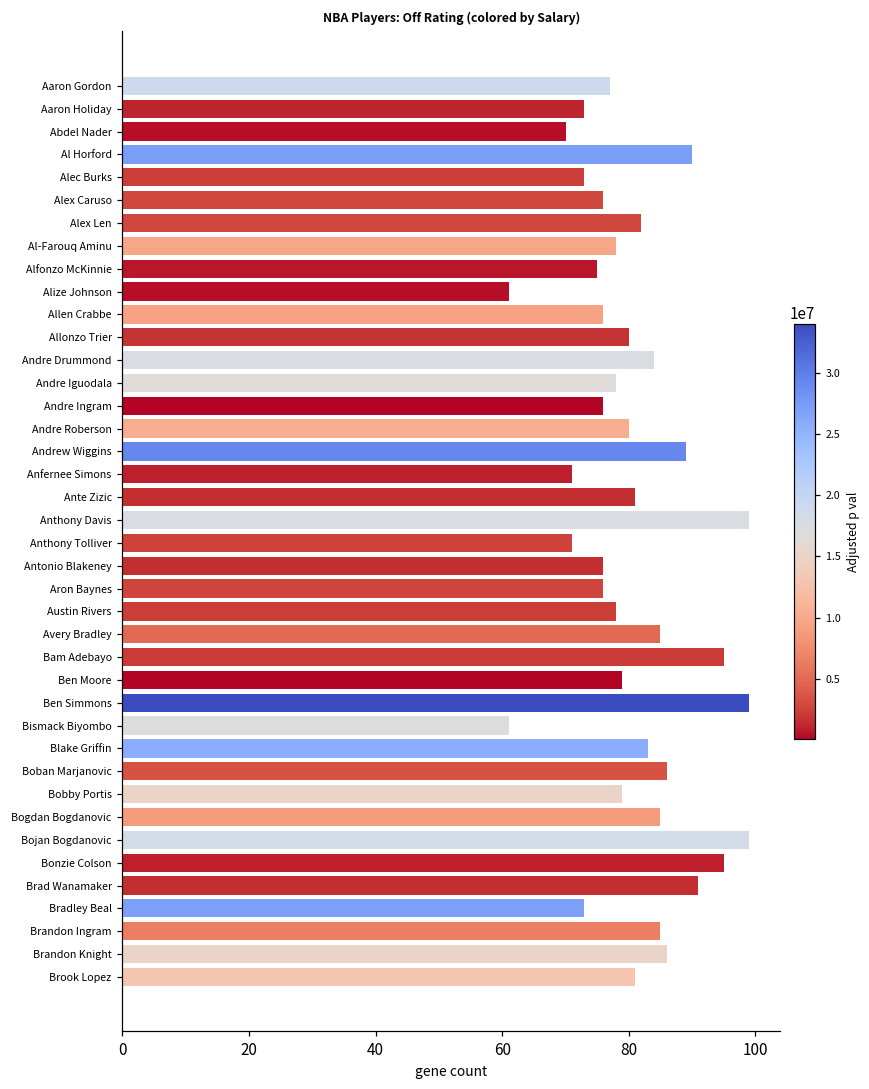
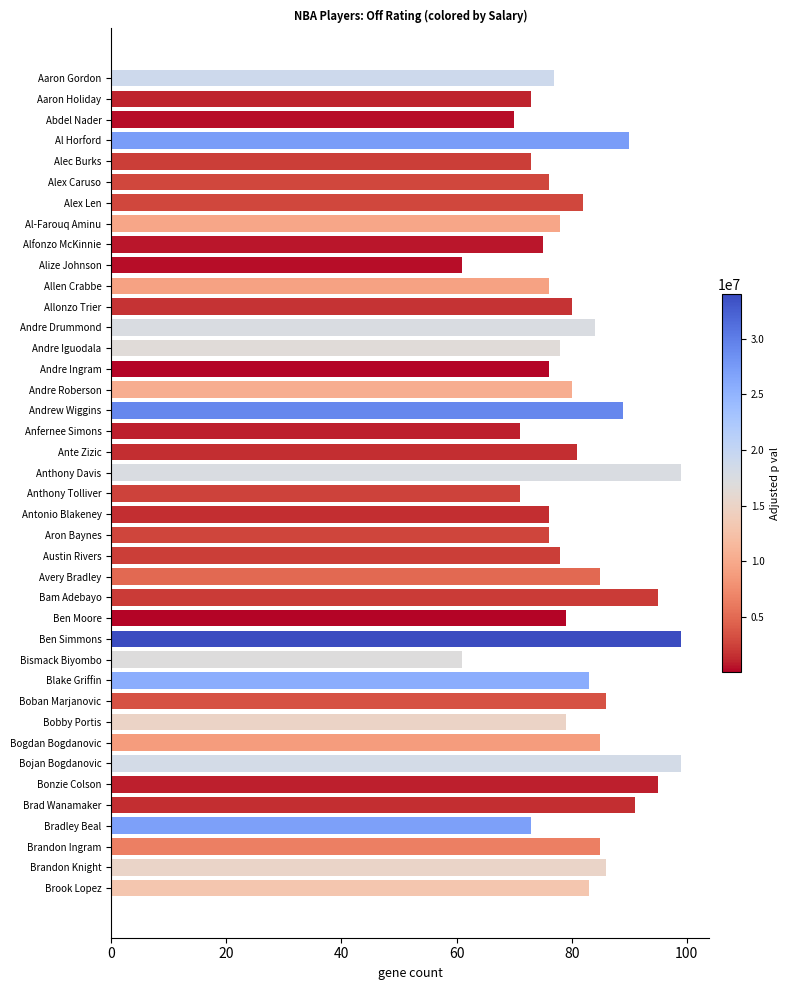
  {
    "Aaron Gordon": 77,
    "Aaron Holiday": 73,
    "Abdel Nader": 70,
    "Al Horford": 90,
    "Alec Burks": 73,
    "Alex Caruso": 76,
    "Alex Len": 82,
    "Al-Farouq Aminu": 78,
    "Alfonzo McKinnie": 75,
    "Alize Johnson": 61,
    "Allen Crabbe": 76,
    "Allonzo Trier": 80,
    "Andre Drummond": 84,
    "Andre Iguodala": 78,
    "Andre Ingram": 76,
    "Andre Roberson": 80,
    "Andrew Wiggins": 89,
    "Anfernee Simons": 71,
    "Ante Zizic": 81,
    "Anthony Davis": 99,
    "Anthony Tolliver": 71,
    "Antonio Blakeney": 76,
    "Aron Baynes": 76,
    "Austin Rivers": 78,
    "Avery Bradley": 85,
    "Bam Adebayo": 95,
    "Ben Moore": 79,
    "Ben Simmons": 99,
    "Bismack Biyombo": 61,
    "Blake Griffin": 83,
    "Boban Marjanovic": 86,
    "Bobby Portis": 79,
    "Bogdan Bogdanovic": 85,
    "Bojan Bogdanovic": 99,
    "Bonzie Colson": 95,
    "Brad Wanamaker": 91,
    "Bradley Beal": 73,
    "Brandon Ingram": 85,
    "Brandon Knight": 86,
-   "Brook Lopez": 81
+   "Brook Lopez": 83
  }
